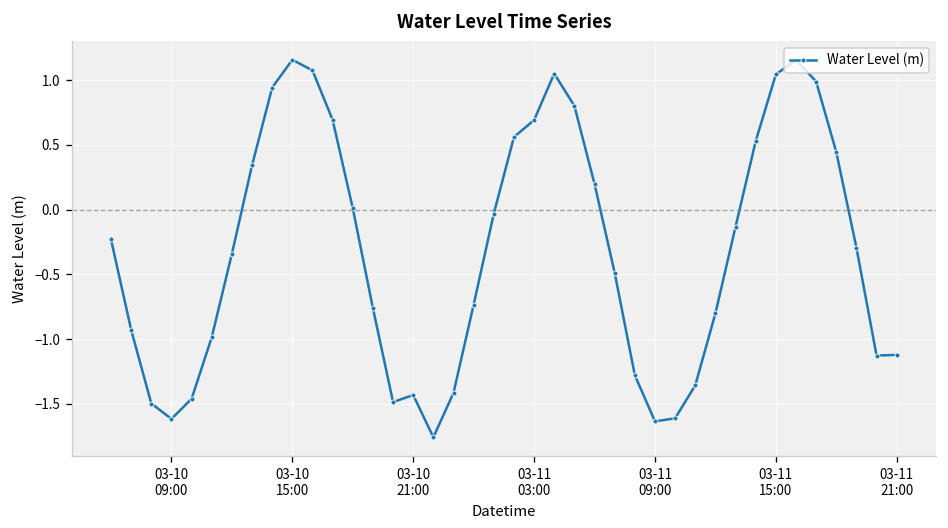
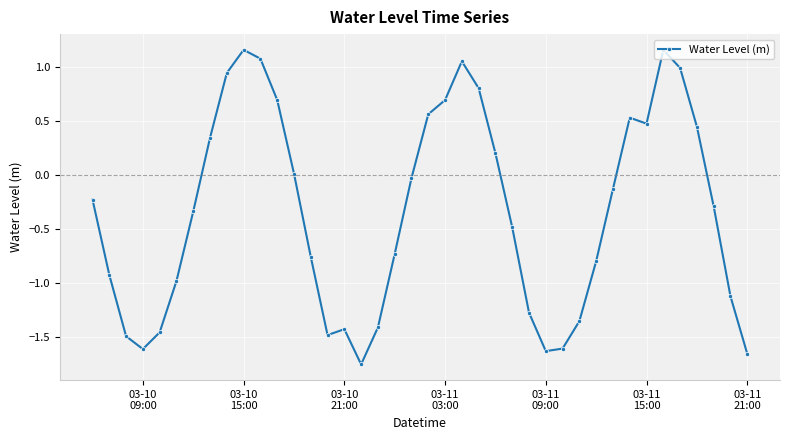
  {
    "03-10 09:00": -1.62,
    "03-10 15:00": 1.16,
    "03-10 21:00": -1.43,
    "03-11 03:00": 0.69,
    "03-11 09:00": -1.64,
-   "03-11 15:00": 1.04,
-   "03-11 21:00": -1.12
+   "03-11 15:00": 0.47,
+   "03-11 21:00": -1.66
  }
